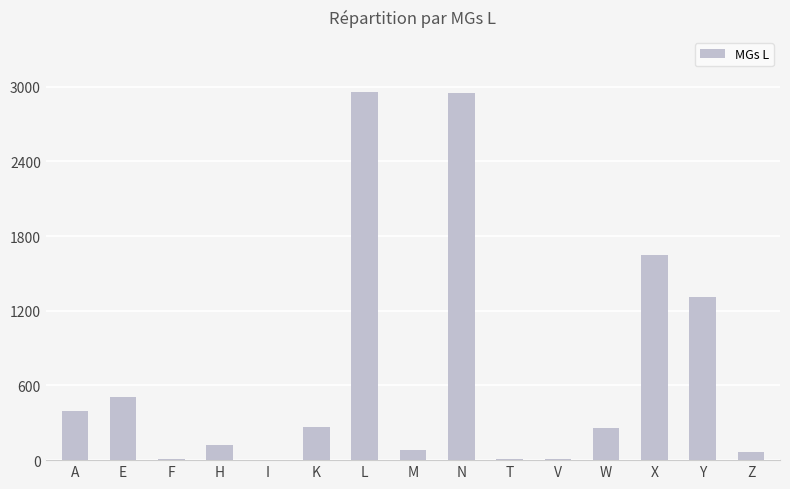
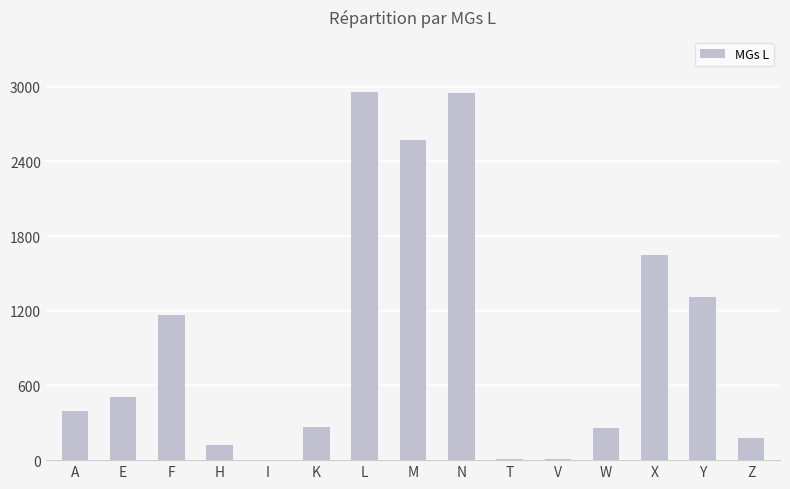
  {
    "A": 390,
    "E": 510,
-   "F": 10,
+   "F": 1160,
    "H": 120,
    "I": 0,
    "K": 270,
    "L": 2960,
-   "M": 80,
+   "M": 2570,
    "N": 2950,
    "W": 260,
    "X": 1650,
    "Y": 1310,
-   "Z": 70
+   "Z": 180
  }
